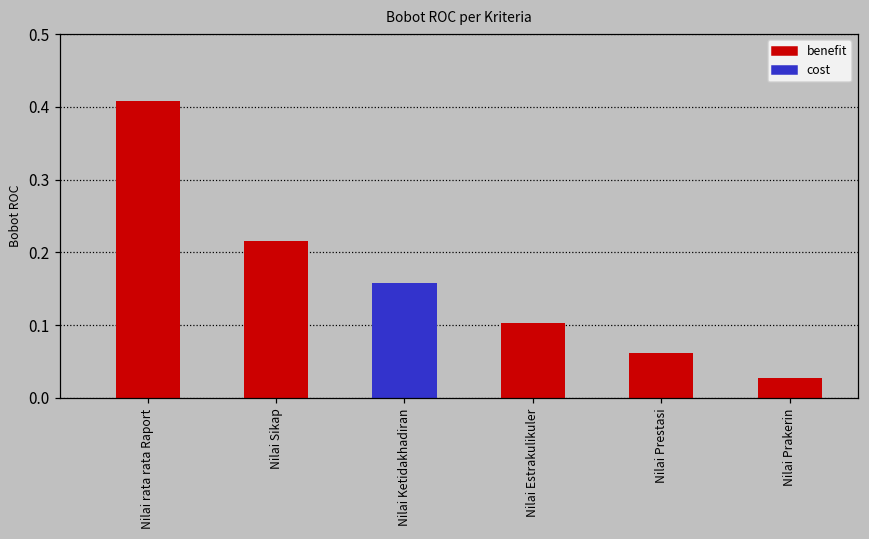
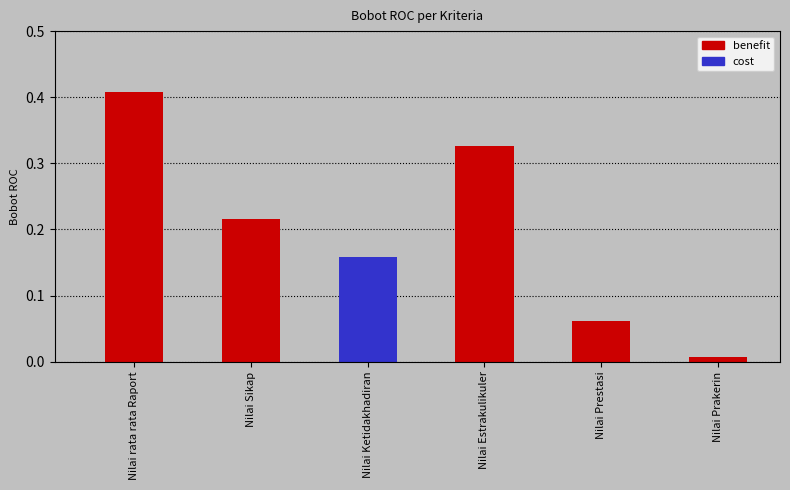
  {
    "Nilai Sikap": 0.22,
    "Nilai Ketidakhadiran": 0.16,
-   "Nilai Estrakulikuler": 0.10,
+   "Nilai Estrakulikuler": 0.33,
    "Nilai Prestasi": 0.06,
-   "Nilai Prakerin": 0.03
+   "Nilai Prakerin": 0.01
  }
